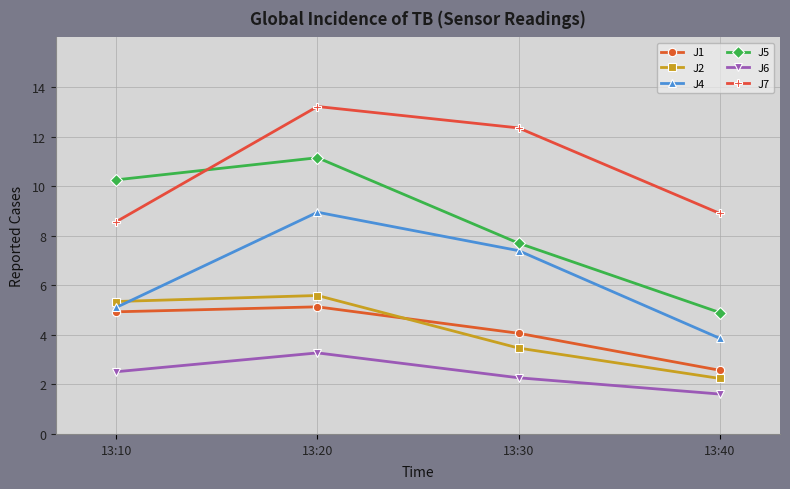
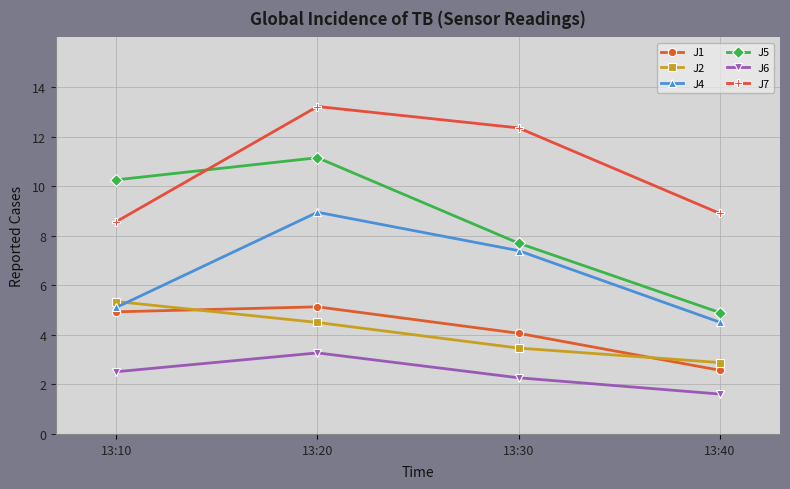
  {
    "J2": {
      "13:10": 5.3,
-     "13:20": 5.6,
+     "13:20": 4.5,
      "13:30": 3.5,
-     "13:40": 2.2
+     "13:40": 2.9
    },
    "J4": {
      "13:10": 5.1,
      "13:20": 8.9,
      "13:30": 7.4,
-     "13:40": 3.9
+     "13:40": 4.5
    },
    "J5": {
      "13:10": 10.3,
      "13:20": 11.1,
      "13:30": 7.7,
      "13:40": 4.9
    },
    "J6": {
      "13:10": 2.5,
      "13:20": 3.3,
      "13:30": 2.3,
      "13:40": 1.6
    }
  }
